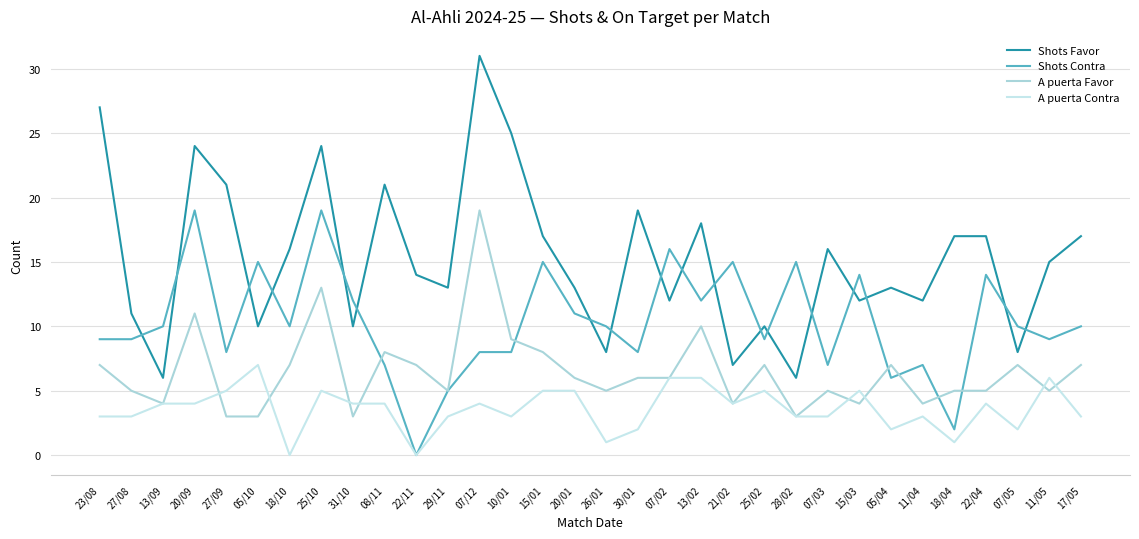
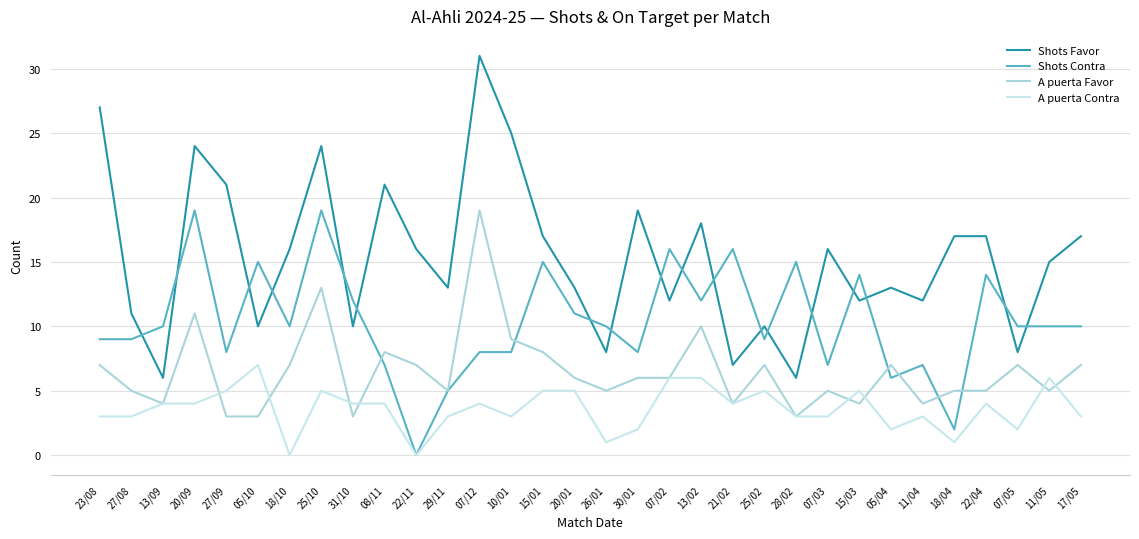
  {
    "Shots Favor": {
      "23/08": 27,
      "27/08": 11,
      "13/09": 6,
      "20/09": 24,
      "27/09": 21,
      "05/10": 10,
      "18/10": 16,
      "25/10": 24,
      "31/10": 10,
      "08/11": 21,
-     "22/11": 14,
+     "22/11": 16,
      "29/11": 13,
      "07/12": 31,
      "10/01": 25,
      "15/01": 17,
      "20/01": 13,
      "26/01": 8,
      "30/01": 19,
      "07/02": 12,
      "13/02": 18,
      "21/02": 7,
      "25/02": 10,
      "28/02": 6,
      "07/03": 16,
      "15/03": 12,
      "05/04": 13,
      "11/04": 12,
      "18/04": 17,
      "22/04": 17,
      "07/05": 8,
      "11/05": 15,
      "17/05": 17
    },
    "Shots Contra": {
      "23/08": 9,
      "27/08": 9,
      "13/09": 10,
      "20/09": 19,
      "27/09": 8,
      "05/10": 15,
      "18/10": 10,
      "25/10": 19,
      "31/10": 12,
      "08/11": 7,
      "07/12": 8,
      "10/01": 8,
      "15/01": 15,
      "20/01": 11,
      "26/01": 10,
      "30/01": 8,
      "07/02": 16,
      "13/02": 12,
-     "21/02": 15,
+     "21/02": 16,
      "25/02": 9,
      "28/02": 15,
      "07/03": 7,
      "15/03": 14,
      "05/04": 6,
      "11/04": 7,
      "18/04": 2,
      "22/04": 14,
      "07/05": 10,
-     "11/05": 9,
+     "11/05": 10,
      "17/05": 10
    }
  }
